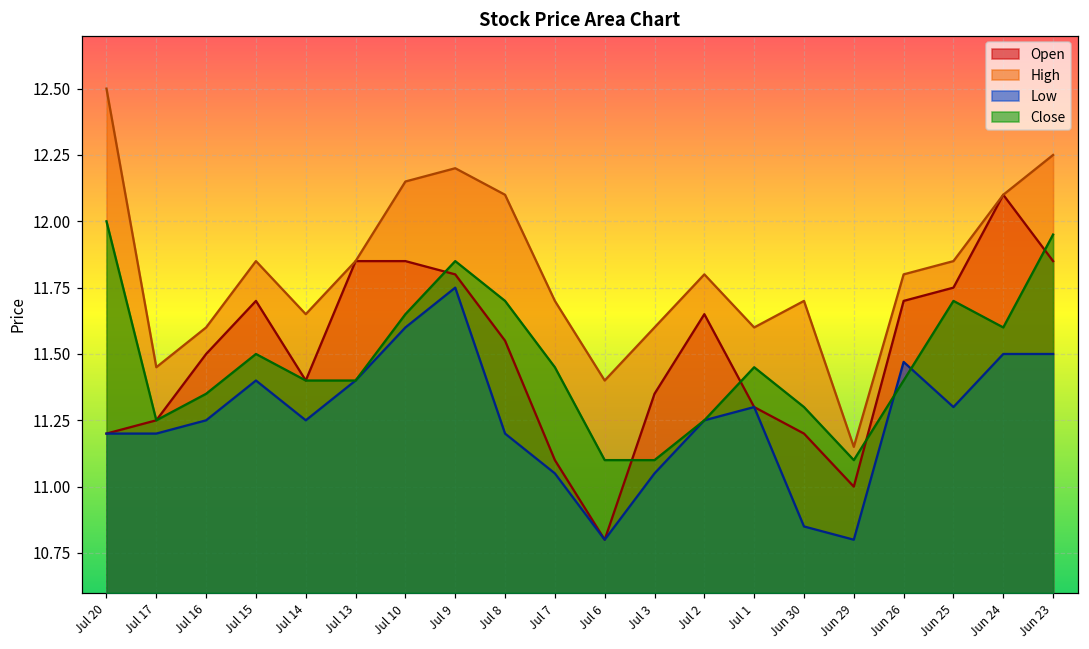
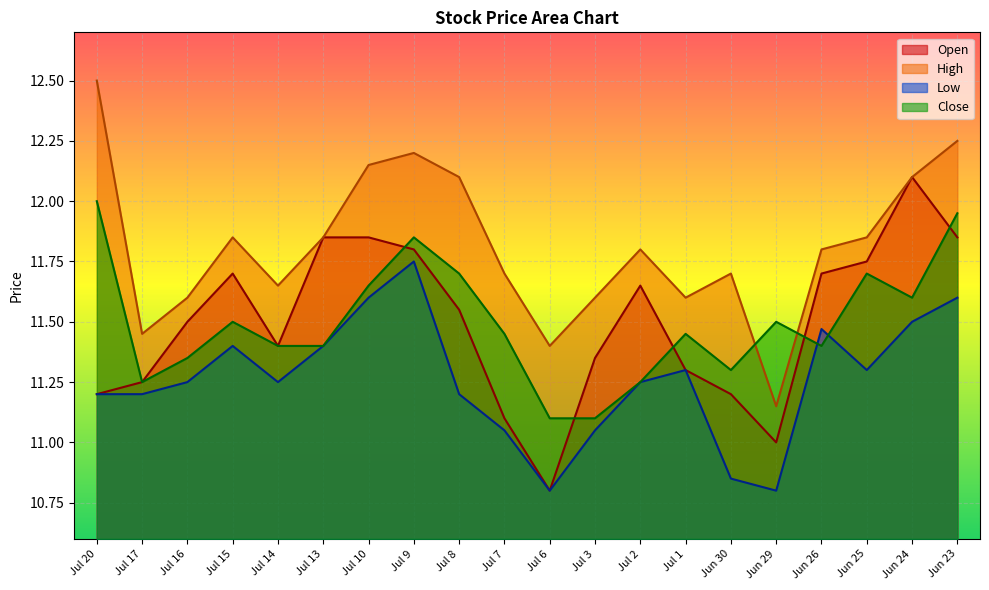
  {
    "Open": {
      "Jul 16": 11.5,
      "Jul 15": 11.7,
      "Jul 10": 11.85,
      "Jul 9": 11.8,
      "Jul 8": 11.55,
      "Jul 7": 11.1,
      "Jul 3": 11.35,
      "Jul 2": 11.65,
      "Jun 30": 11.2,
      "Jun 29": 11.0,
      "Jun 26": 11.7,
      "Jun 25": 11.75,
      "Jun 23": 11.85
    },
    "High": {
      "Jul 20": 12.5,
      "Jul 17": 11.45,
      "Jul 16": 11.6,
      "Jul 15": 11.85,
      "Jul 14": 11.65,
      "Jul 10": 12.15,
      "Jul 9": 12.2,
      "Jul 8": 12.1,
      "Jul 7": 11.7,
      "Jul 6": 11.4,
      "Jul 3": 11.6,
      "Jul 2": 11.8,
      "Jul 1": 11.6,
      "Jun 30": 11.7,
      "Jun 29": 11.15,
      "Jun 26": 11.8,
      "Jun 25": 11.85,
      "Jun 23": 12.25
    },
    "Low": {
      "Jul 17": 11.2,
      "Jul 16": 11.25,
      "Jul 15": 11.4,
      "Jul 14": 11.25,
      "Jul 10": 11.6,
      "Jul 9": 11.75,
      "Jul 8": 11.2,
      "Jul 7": 11.05,
      "Jul 3": 11.05,
      "Jun 30": 10.85,
      "Jun 29": 10.8,
      "Jun 26": 11.47,
      "Jun 25": 11.3,
      "Jun 24": 11.5,
-     "Jun 23": 11.5
+     "Jun 23": 11.6
    },
    "Close": {
      "Jul 20": 12.0,
      "Jul 16": 11.35,
      "Jul 15": 11.5,
      "Jul 10": 11.65,
      "Jul 9": 11.85,
      "Jul 8": 11.7,
      "Jul 7": 11.45,
      "Jul 6": 11.1,
      "Jul 3": 11.1,
      "Jul 1": 11.45,
      "Jun 30": 11.3,
-     "Jun 29": 11.1,
+     "Jun 29": 11.5,
      "Jun 26": 11.4,
      "Jun 25": 11.7,
      "Jun 24": 11.6,
      "Jun 23": 11.95
    }
  }
